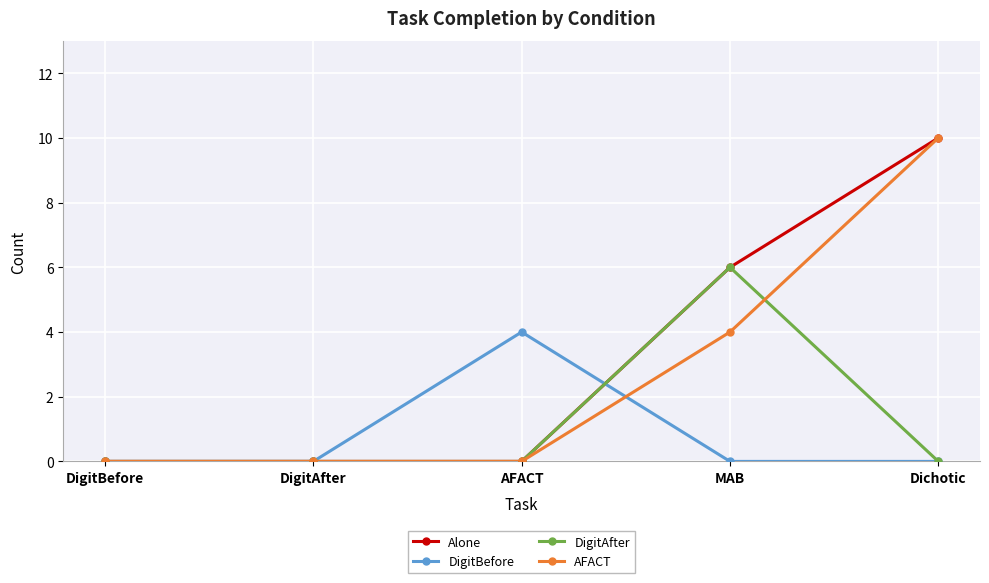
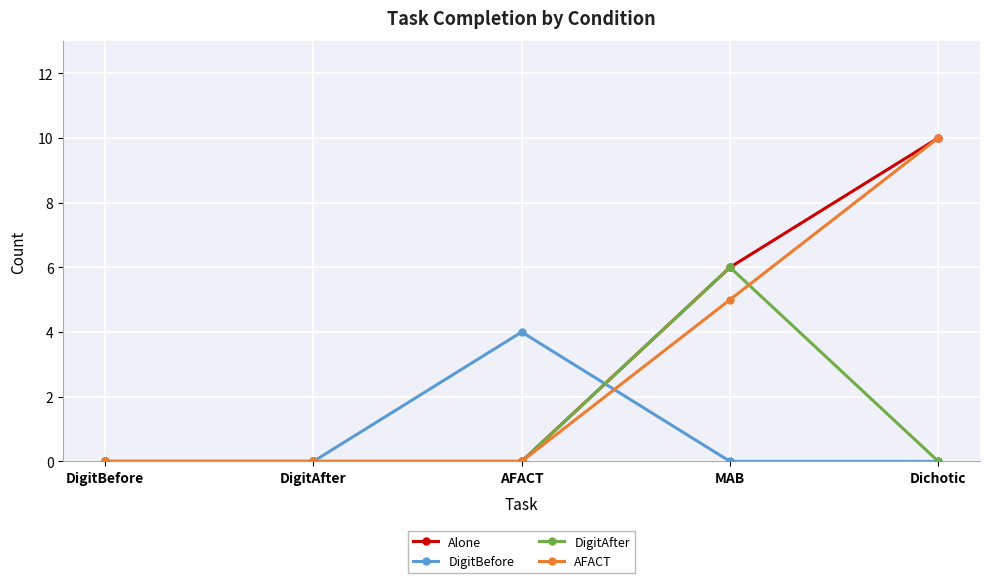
  {
    "DigitBefore": {
      "AFACT": 4,
      "MAB": 0
    },
    "AFACT": {
-     "MAB": 4
+     "MAB": 5
    }
  }
